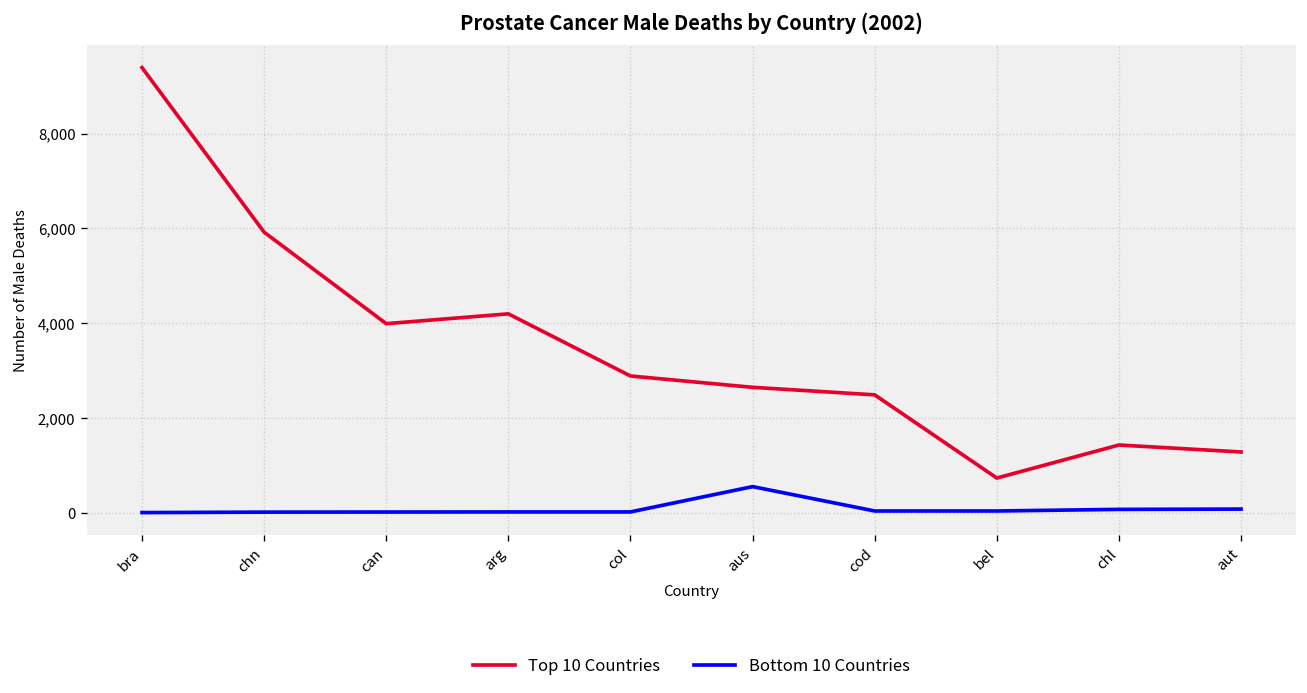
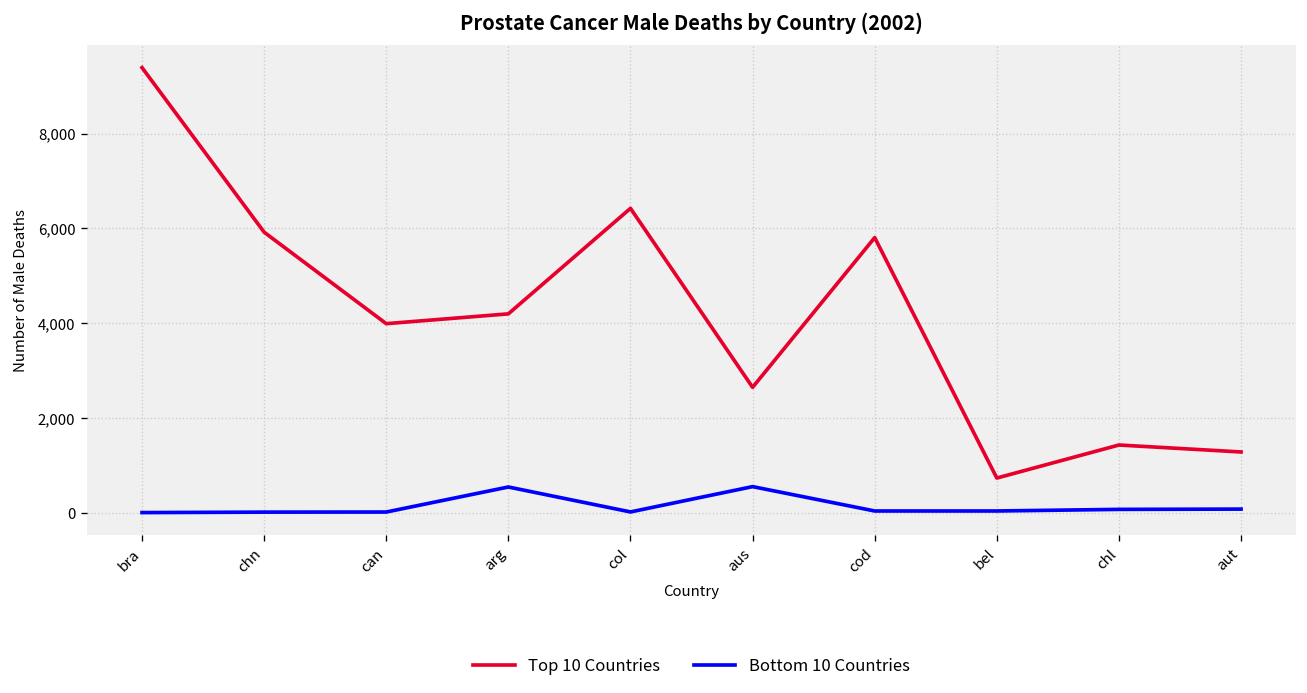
  {
    "Top 10 Countries": {
      "bra": "9,400",
      "chn": "5,900",
      "can": "4,000",
      "arg": "4,200",
-     "col": "2,900",
+     "col": "6,400",
      "aus": "2,600",
-     "cod": "2,500",
+     "cod": "5,800",
      "bel": "700",
      "chl": "1,400",
      "aut": "1,300"
    },
    "Bottom 10 Countries": {
      "bra": "0",
      "chn": "0",
      "can": "0",
-     "arg": "0",
+     "arg": "500",
      "col": "0",
      "aus": "600",
      "cod": "0",
      "bel": "0",
      "chl": "100",
      "aut": "100"
    }
  }
